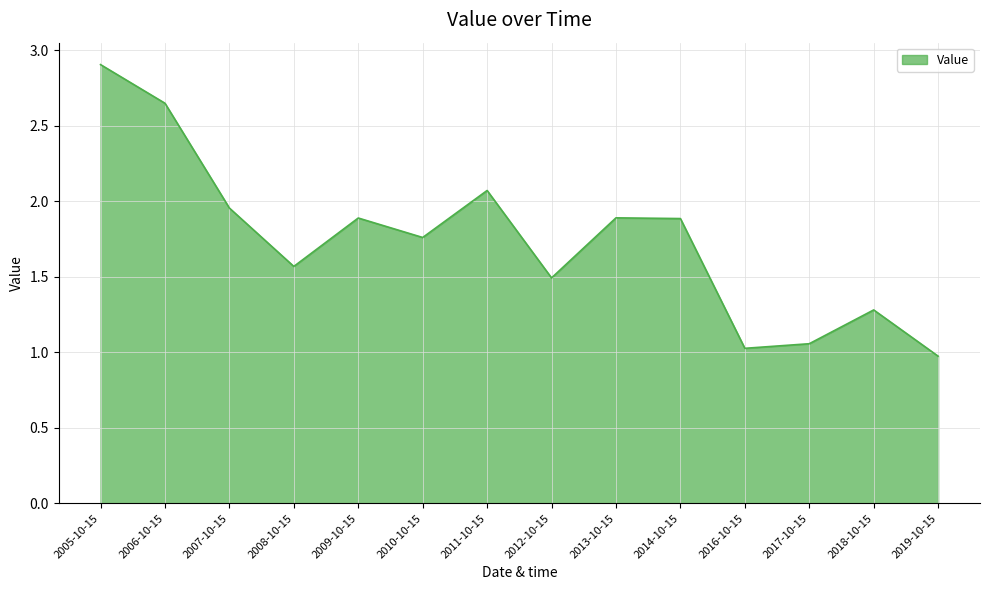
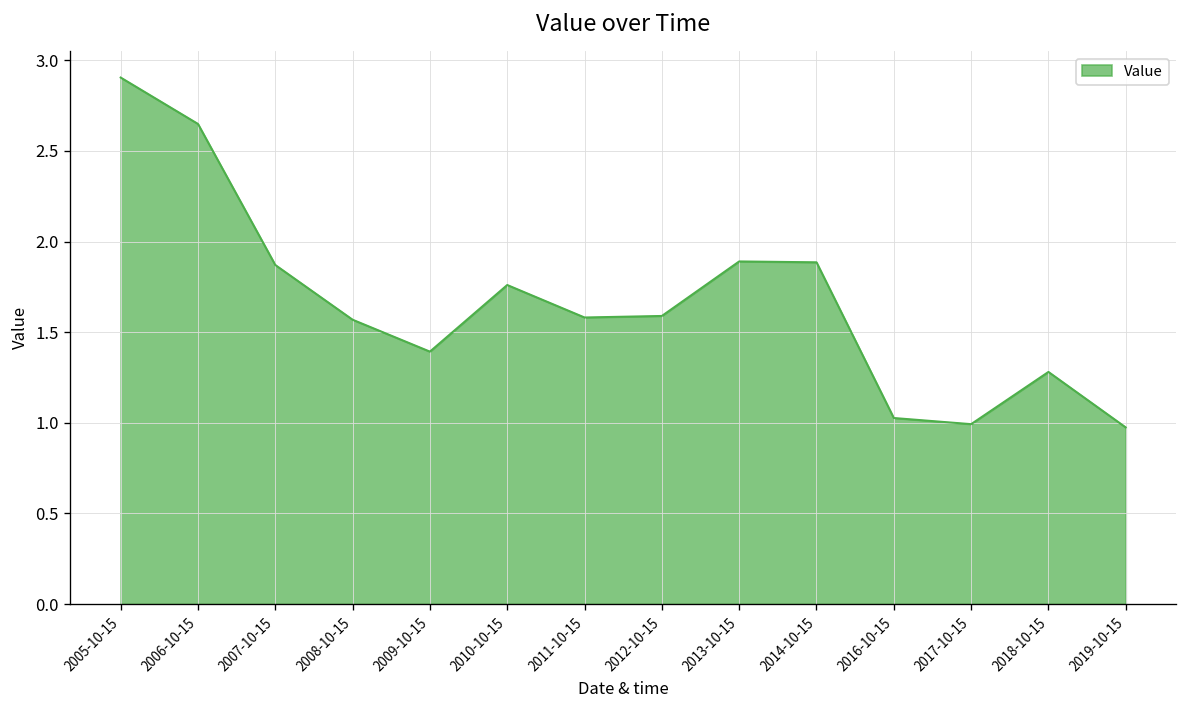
  {
    "2005-10-15": 2.90,
    "2006-10-15": 2.65,
-   "2007-10-15": 1.95,
+   "2007-10-15": 1.87,
    "2008-10-15": 1.57,
-   "2009-10-15": 1.89,
+   "2009-10-15": 1.39,
    "2010-10-15": 1.76,
-   "2011-10-15": 2.07,
-   "2012-10-15": 1.49,
+   "2011-10-15": 1.58,
+   "2012-10-15": 1.59,
    "2013-10-15": 1.89,
    "2014-10-15": 1.89,
    "2016-10-15": 1.03,
-   "2017-10-15": 1.06,
+   "2017-10-15": 0.99,
    "2018-10-15": 1.28,
    "2019-10-15": 0.97
  }
